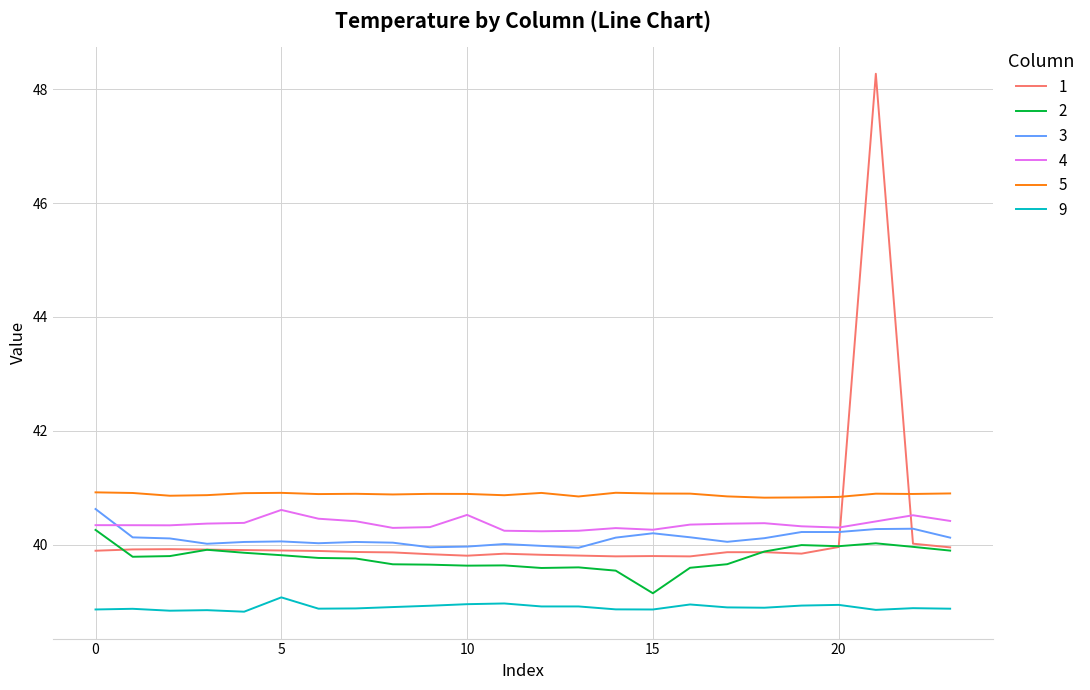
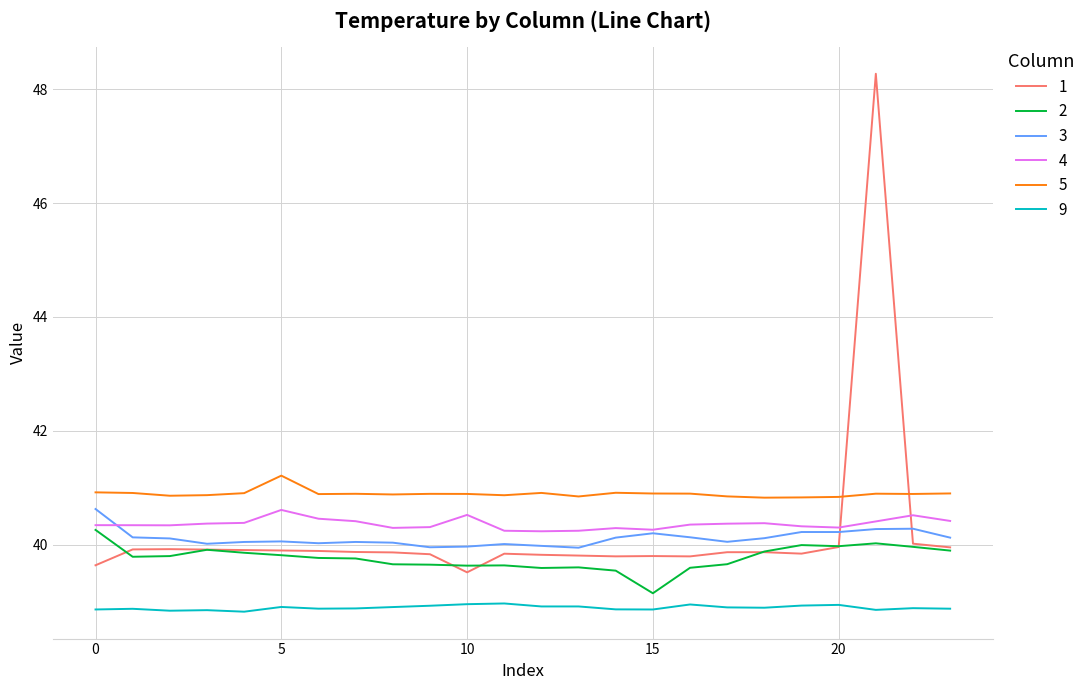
  {
    "1": {
-     "0": 39.9,
+     "0": 39.6,
      "5": 39.9,
-     "10": 39.8,
+     "10": 39.5,
      "15": 39.8
    },
    "2": {
      "0": 40.3,
      "5": 39.8,
      "10": 39.6,
      "15": 39.1
    },
    "3": {
      "0": 40.6,
      "5": 40.1,
      "10": 40.0,
      "15": 40.2,
      "20": 40.2
    },
    "4": {
      "0": 40.3,
      "5": 40.6,
      "10": 40.5,
      "15": 40.3,
      "20": 40.3
    },
    "5": {
      "0": 40.9,
-     "5": 40.9,
+     "5": 41.2,
      "10": 40.9,
      "15": 40.9,
      "20": 40.8
    },
    "9": {
      "0": 38.9,
-     "5": 39.1,
+     "5": 38.9,
      "10": 39.0,
      "15": 38.9,
      "20": 38.9
    }
  }
